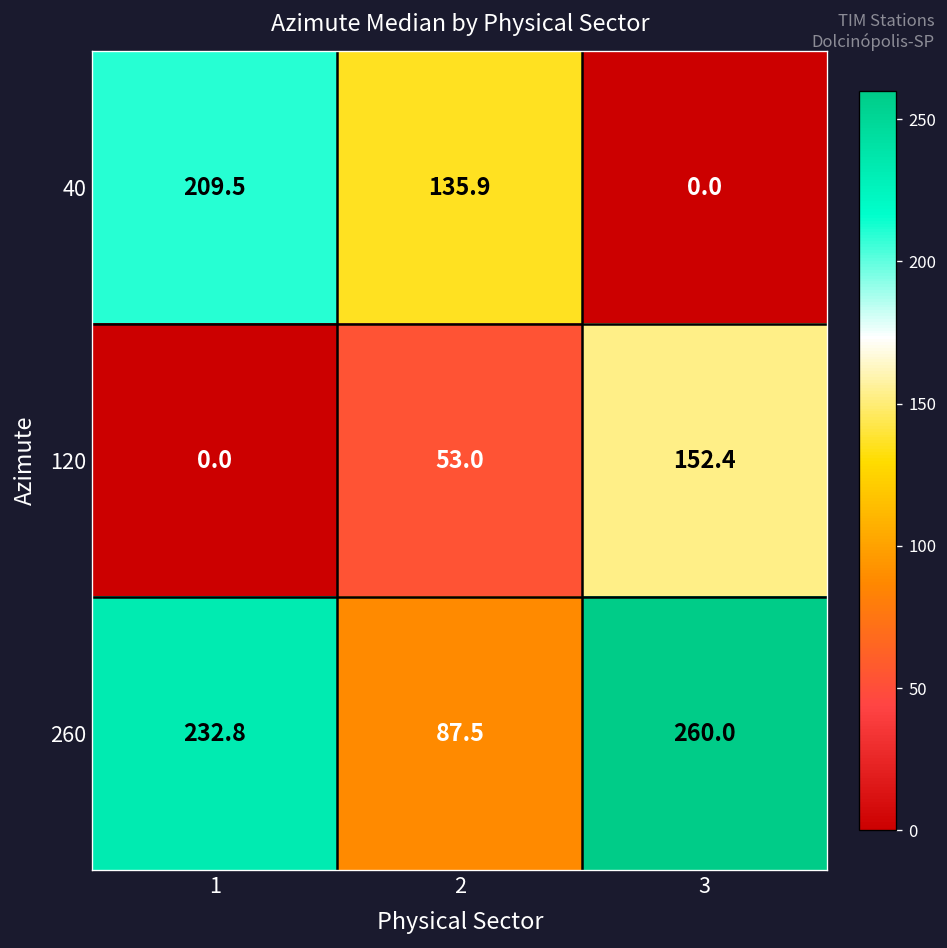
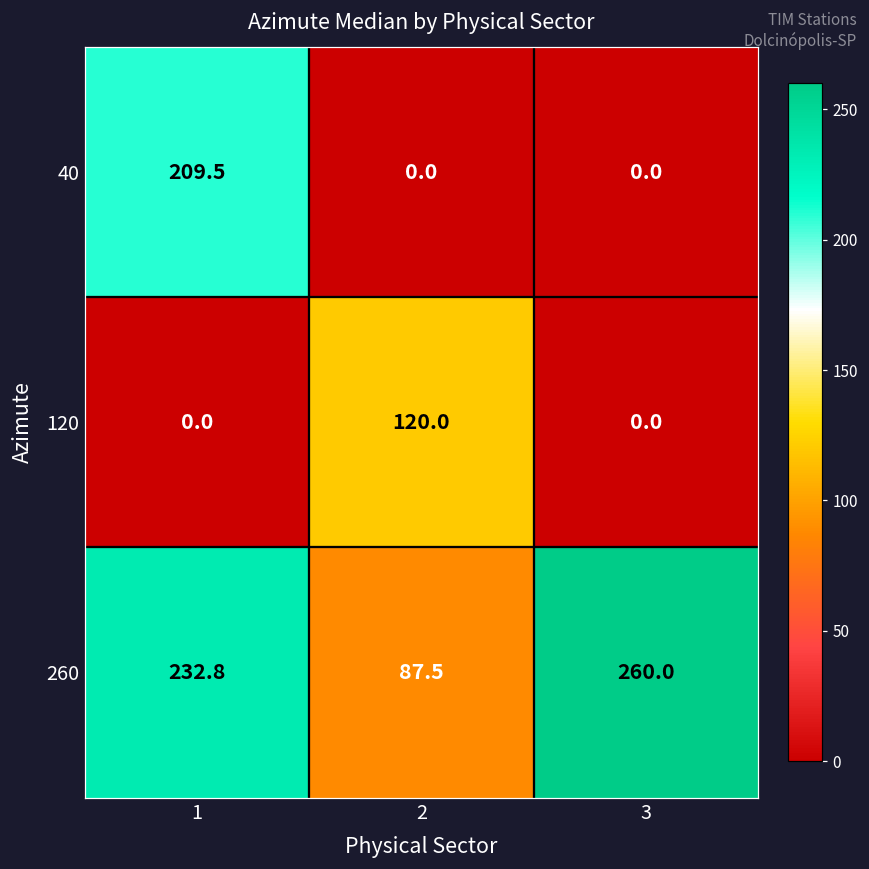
  {
    "40": {
      "1": 209.5,
-     "2": 135.9,
+     "2": 0.0,
      "3": 0.0
    },
    "120": {
      "1": 0.0,
-     "2": 53.0,
-     "3": 152.4
+     "2": 120.0,
+     "3": 0.0
    },
    "260": {
      "1": 232.8,
      "2": 87.5,
      "3": 260.0
    }
  }
